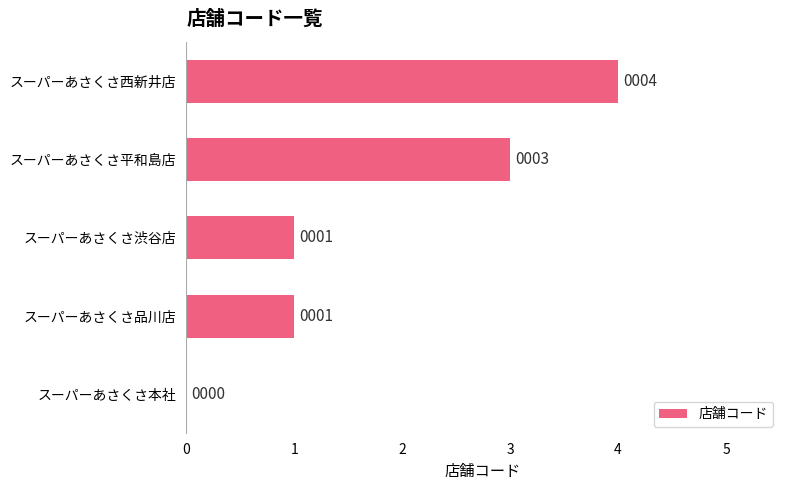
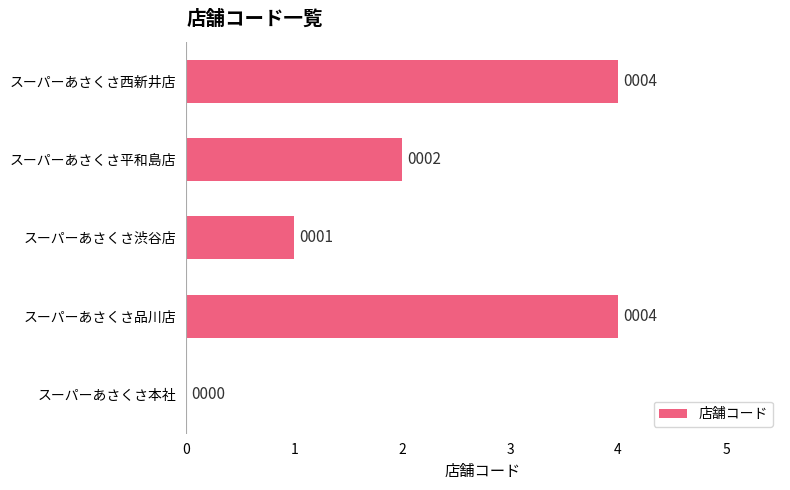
  {
    "スーパーあさくさ西新井店": "0004",
-   "スーパーあさくさ平和島店": "0003",
+   "スーパーあさくさ平和島店": "0002",
    "スーパーあさくさ渋谷店": "0001",
-   "スーパーあさくさ品川店": "0001",
+   "スーパーあさくさ品川店": "0004",
    "スーパーあさくさ本社": "0000"
  }
